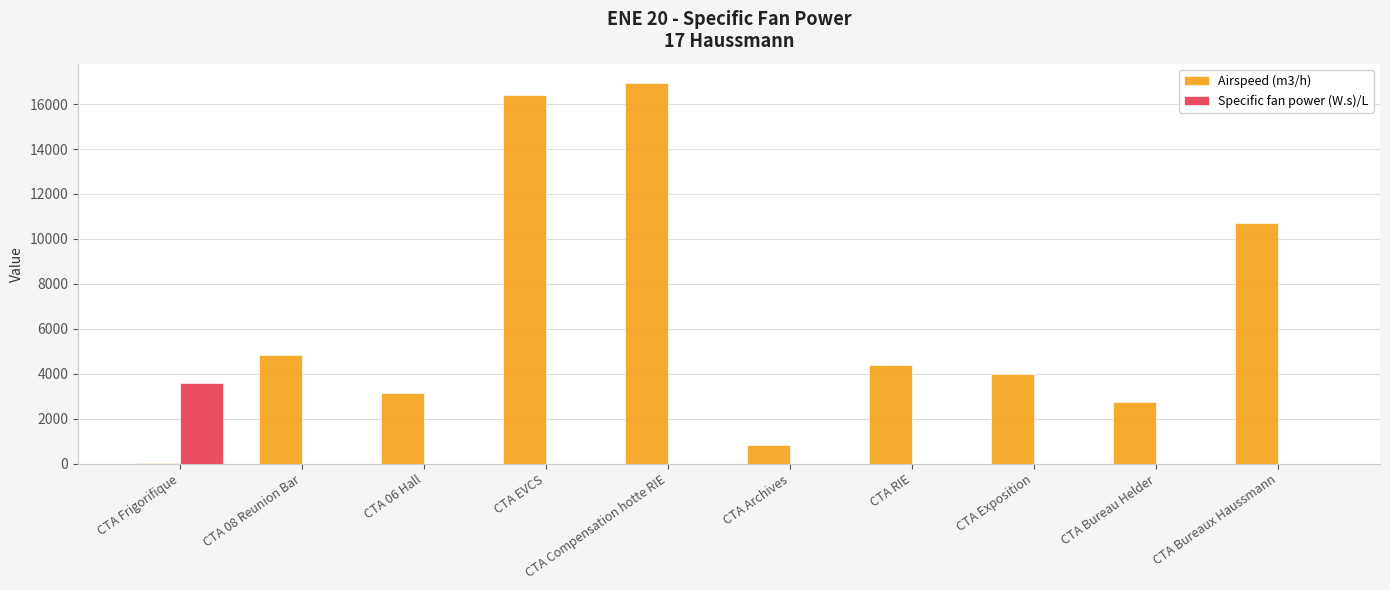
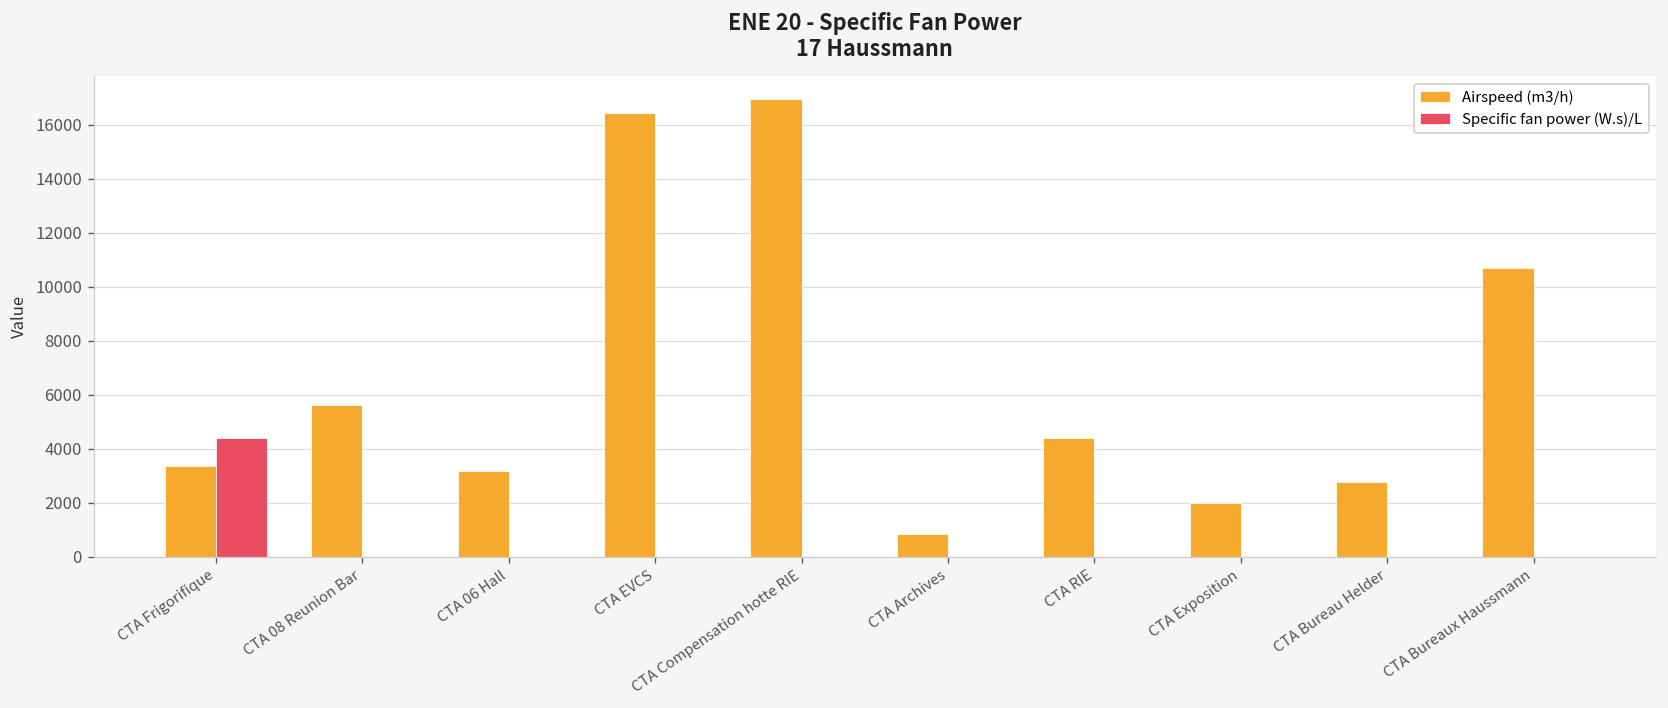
  {
    "Airspeed (m3/h)": {
-     "CTA Frigorifique": 0,
-     "CTA 08 Reunion Bar": 4800,
+     "CTA Frigorifique": 3300,
+     "CTA 08 Reunion Bar": 5600,
      "CTA 06 Hall": 3200,
      "CTA EVCS": 16400,
      "CTA Compensation hotte RIE": 17000,
      "CTA Archives": 800,
      "CTA RIE": 4400,
-     "CTA Exposition": 4000,
+     "CTA Exposition": 2000,
      "CTA Bureau Helder": 2800,
      "CTA Bureaux Haussmann": 10700
    },
    "Specific fan power (W.s)/L": {
-     "CTA Frigorifique": 3600,
+     "CTA Frigorifique": 4400,
      "CTA 08 Reunion Bar": 0,
      "CTA 06 Hall": 0,
      "CTA EVCS": 0,
      "CTA Compensation hotte RIE": 0,
      "CTA Archives": 0,
      "CTA RIE": 0,
      "CTA Exposition": 0,
      "CTA Bureau Helder": 0,
      "CTA Bureaux Haussmann": 0
    }
  }
